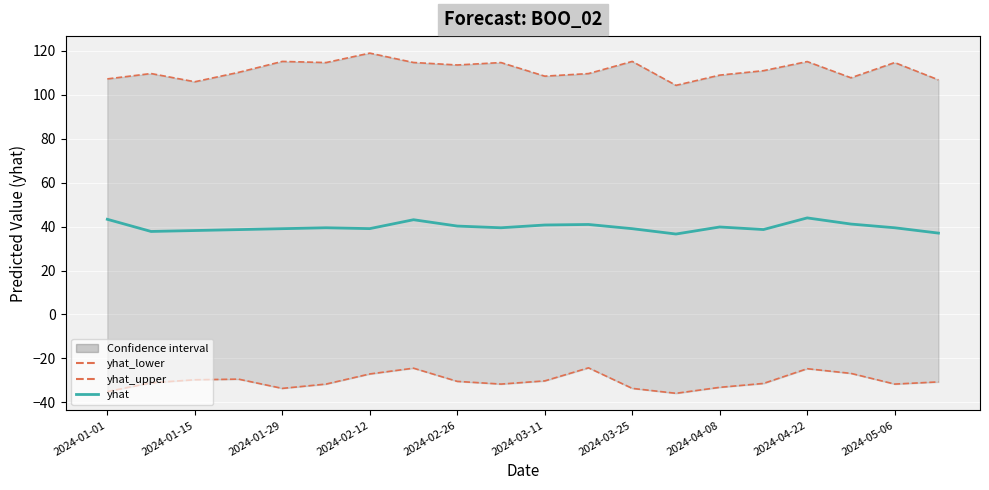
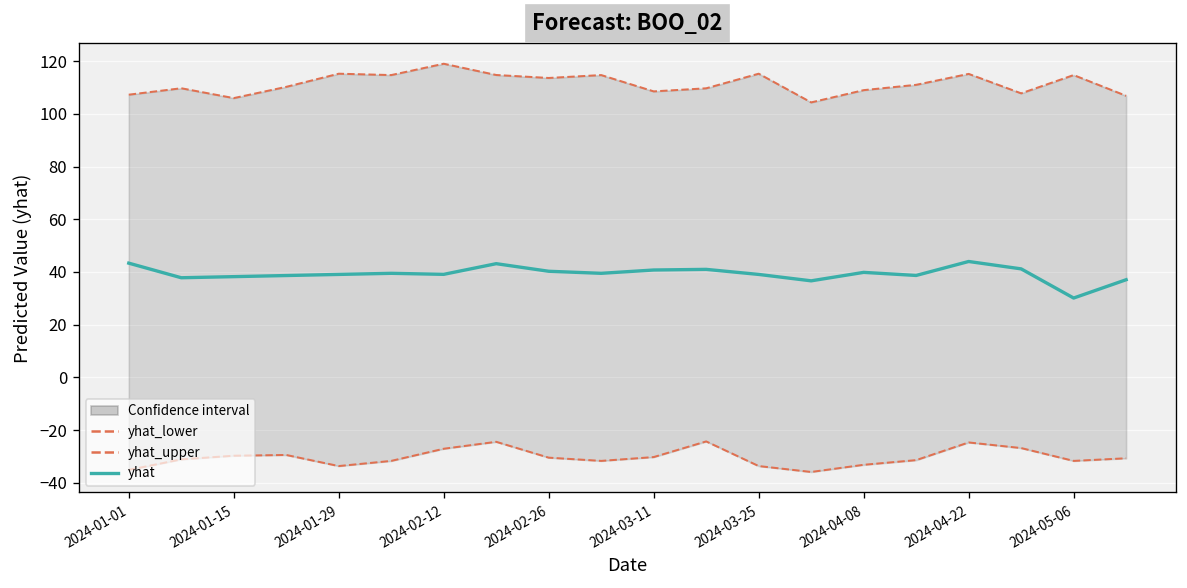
  {
    "yhat_lower": {
      "2024-01-29": -34,
      "2024-02-12": -27,
      "2024-02-26": -30,
      "2024-03-11": -30,
      "2024-03-25": -34,
      "2024-04-08": -33,
      "2024-04-22": -25,
      "2024-05-06": -32
    },
    "yhat": {
      "2024-01-01": 43,
      "2024-01-15": 38,
      "2024-01-29": 39,
      "2024-02-12": 39,
      "2024-02-26": 40,
      "2024-03-11": 41,
      "2024-03-25": 39,
      "2024-04-08": 40,
      "2024-04-22": 44,
-     "2024-05-06": 39
+     "2024-05-06": 30
    }
  }
